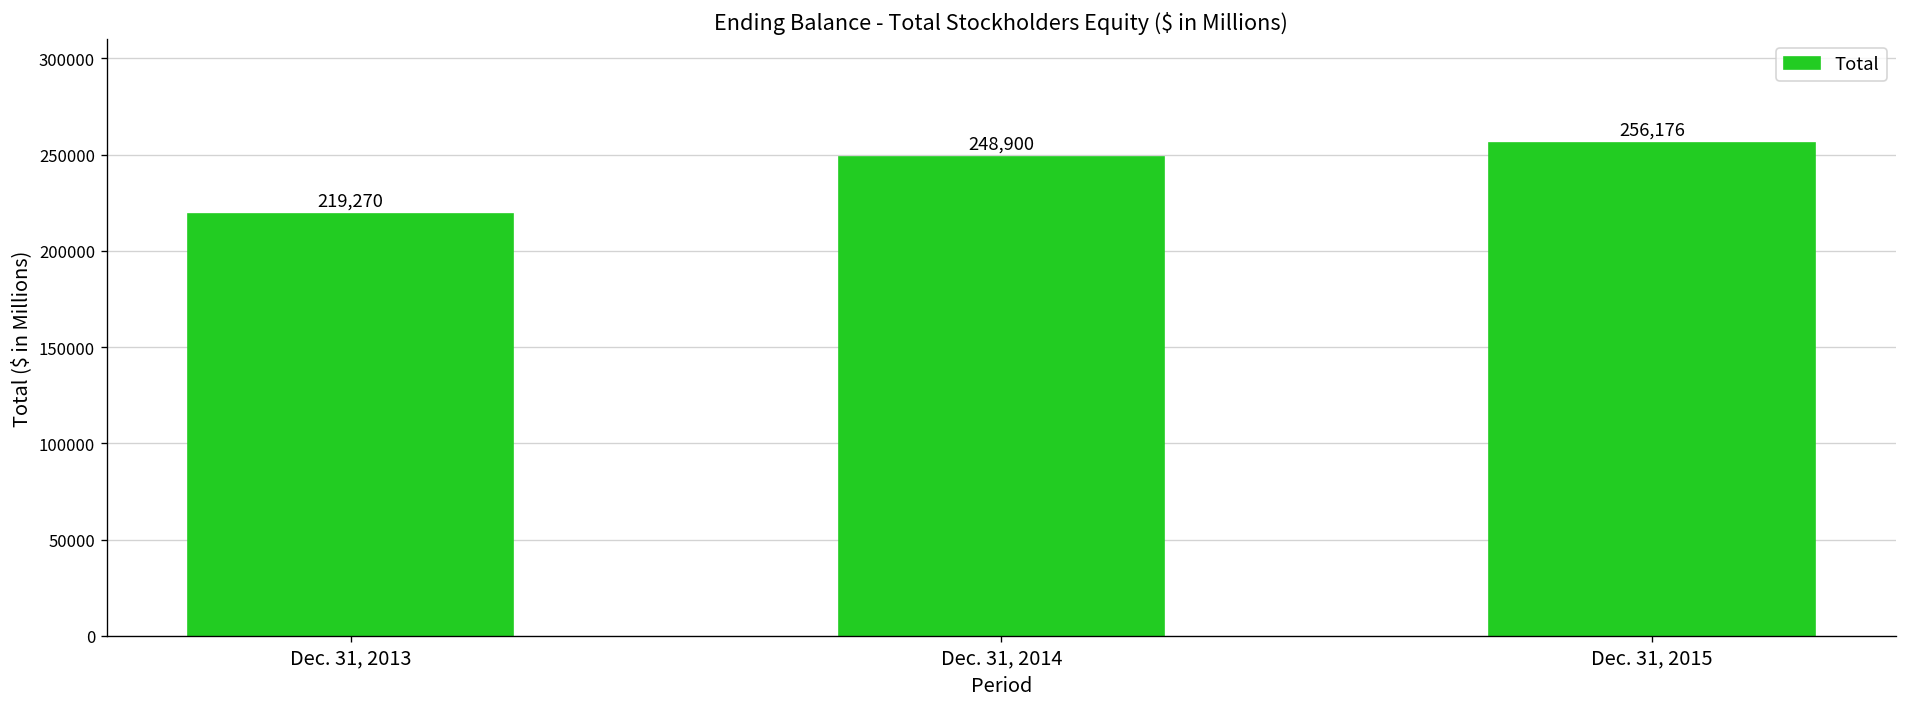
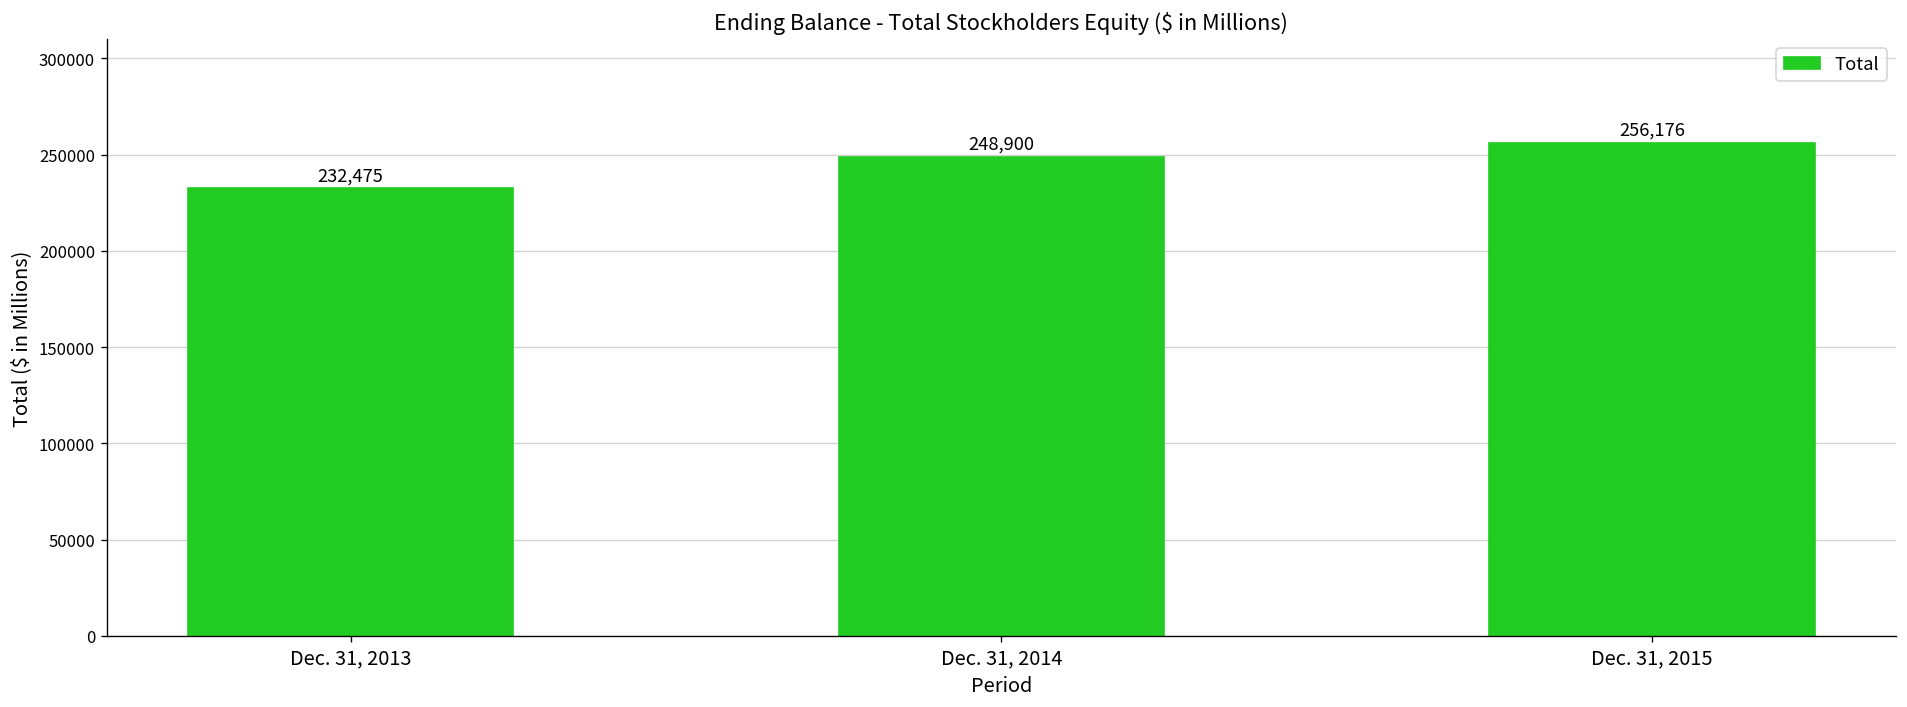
  {
-   "Dec. 31, 2013": "219,270",
+   "Dec. 31, 2013": "232,475",
    "Dec. 31, 2014": "248,900",
    "Dec. 31, 2015": "256,176"
  }
